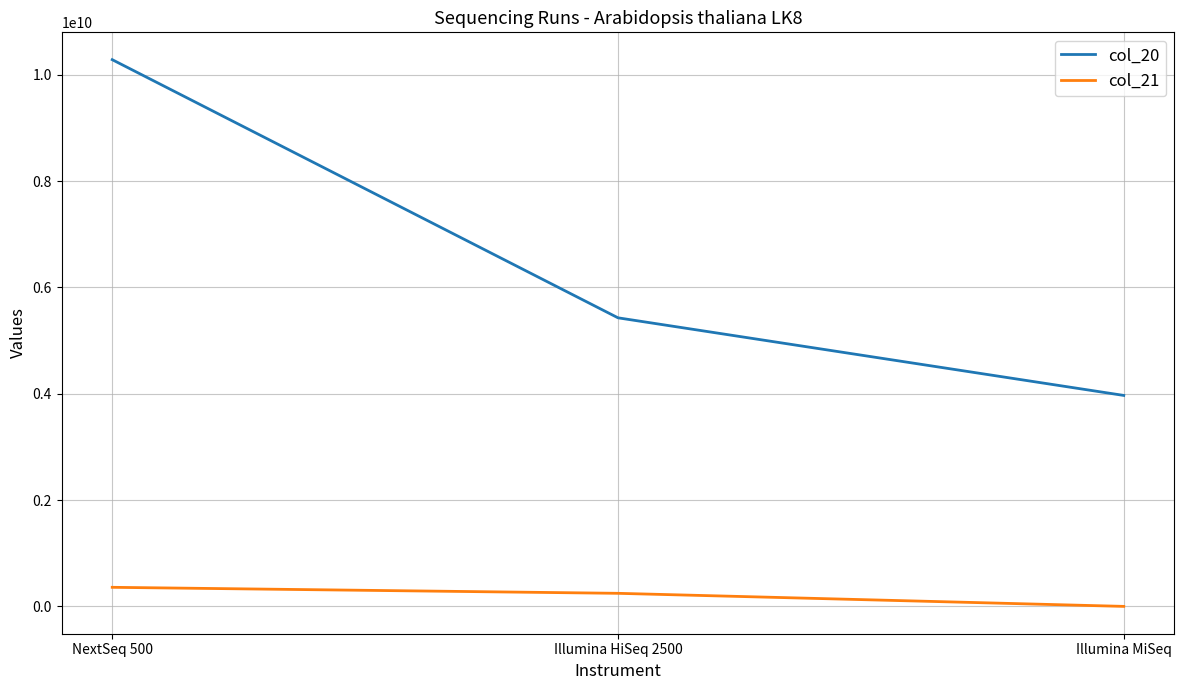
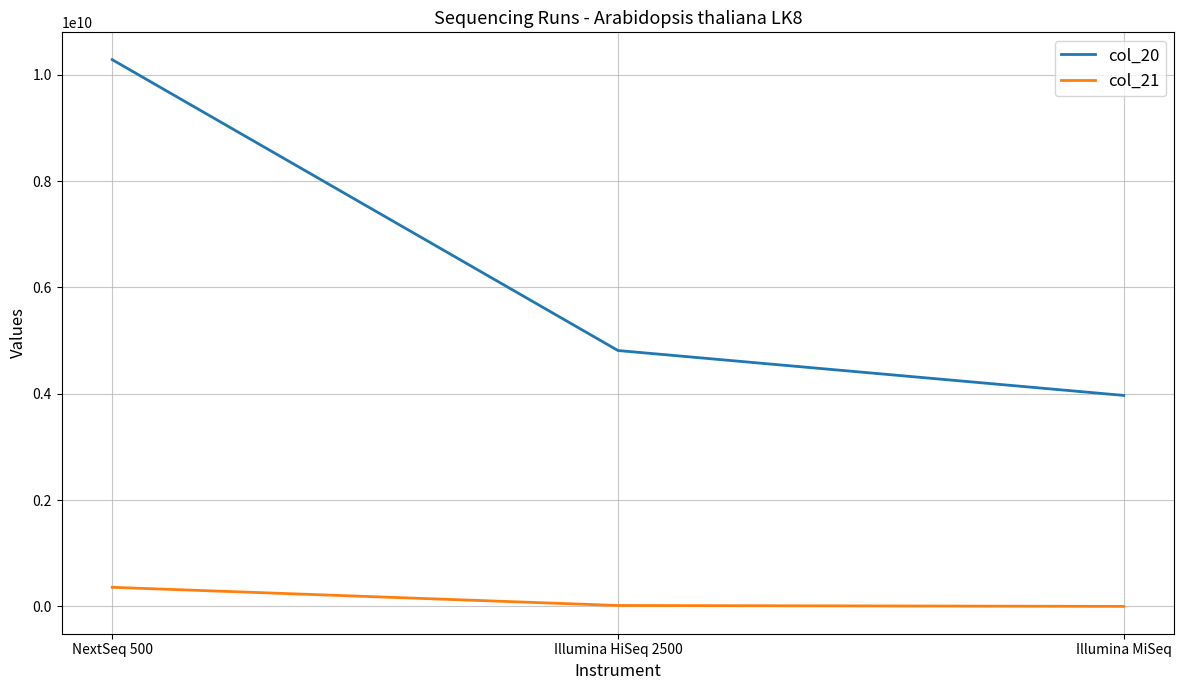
  {
    "col_20": {
      "NextSeq 500": 10300000000,
-     "Illumina HiSeq 2500": 5400000000,
+     "Illumina HiSeq 2500": 4800000000,
      "Illumina MiSeq": 4000000000
    },
    "col_21": {
      "NextSeq 500": 400000000,
-     "Illumina HiSeq 2500": 200000000,
+     "Illumina HiSeq 2500": 0,
      "Illumina MiSeq": 0
    }
  }
